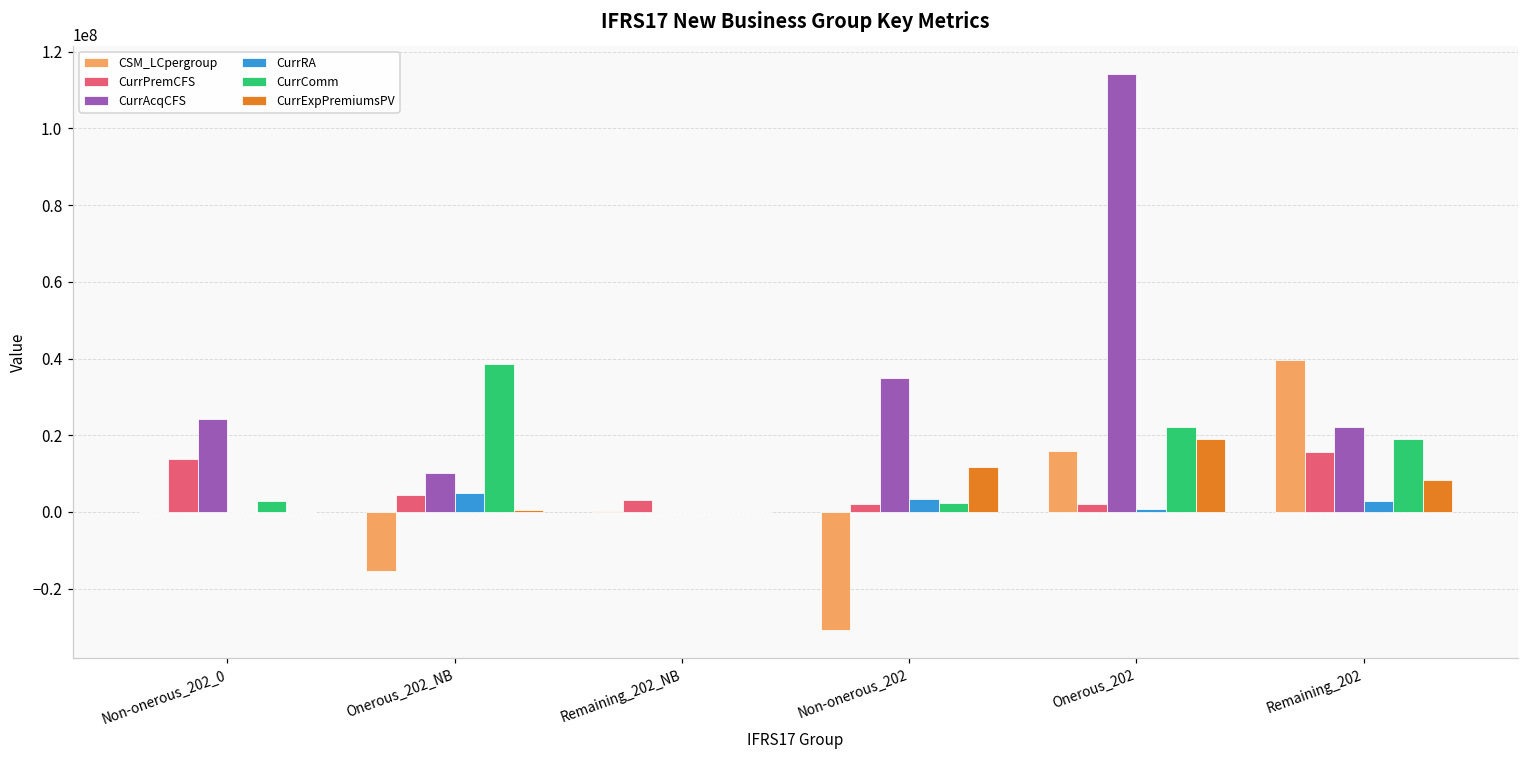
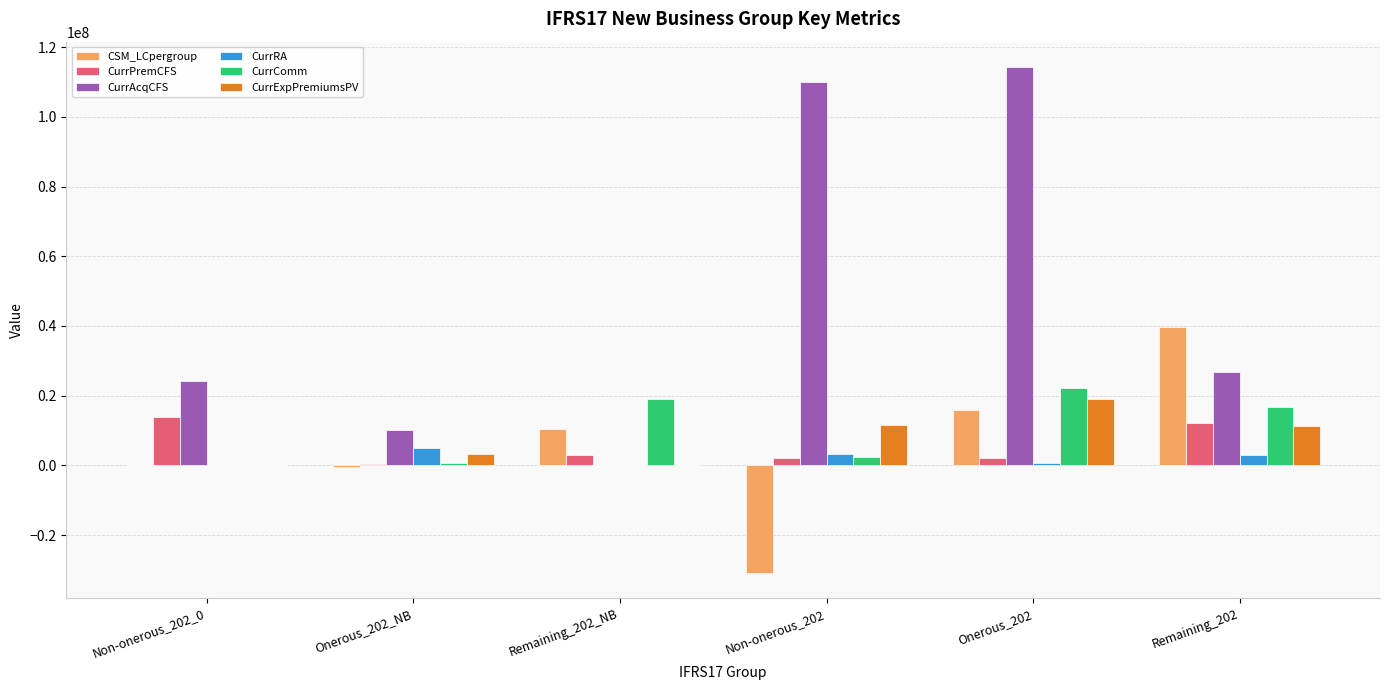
  {
    "CSM_LCpergroup": {
      "Non-onerous_202_0": 0,
-     "Onerous_202_NB": -15000000,
-     "Remaining_202_NB": 0,
+     "Onerous_202_NB": -1000000,
+     "Remaining_202_NB": 10000000,
      "Non-onerous_202": -31000000,
      "Onerous_202": 16000000,
      "Remaining_202": 40000000
    },
    "CurrPremCFS": {
      "Non-onerous_202_0": 14000000,
-     "Onerous_202_NB": 4000000,
+     "Onerous_202_NB": 0,
      "Remaining_202_NB": 3000000,
      "Non-onerous_202": 2000000,
      "Onerous_202": 2000000,
-     "Remaining_202": 16000000
+     "Remaining_202": 12000000
    },
    "CurrAcqCFS": {
      "Non-onerous_202_0": 24000000,
      "Onerous_202_NB": 10000000,
-     "Non-onerous_202": 35000000,
+     "Non-onerous_202": 110000000,
      "Onerous_202": 114000000,
-     "Remaining_202": 22000000
+     "Remaining_202": 27000000
    },
    "CurrRA": {
      "Non-onerous_202_0": 0,
      "Onerous_202_NB": 5000000,
      "Non-onerous_202": 3000000,
      "Onerous_202": 1000000,
      "Remaining_202": 3000000
    },
    "CurrComm": {
-     "Non-onerous_202_0": 3000000,
-     "Onerous_202_NB": 39000000,
-     "Remaining_202_NB": 0,
+     "Non-onerous_202_0": 0,
+     "Onerous_202_NB": 1000000,
+     "Remaining_202_NB": 19000000,
      "Non-onerous_202": 2000000,
      "Onerous_202": 22000000,
-     "Remaining_202": 19000000
+     "Remaining_202": 17000000
    },
    "CurrExpPremiumsPV": {
      "Non-onerous_202_0": 0,
-     "Onerous_202_NB": 0,
+     "Onerous_202_NB": 3000000,
      "Non-onerous_202": 12000000,
      "Onerous_202": 19000000,
-     "Remaining_202": 8000000
+     "Remaining_202": 11000000
    }
  }
